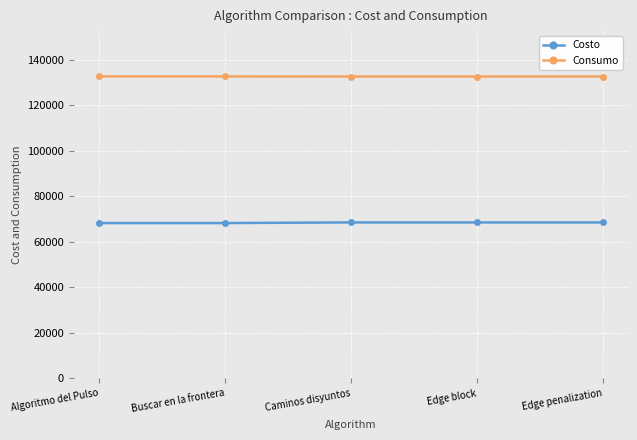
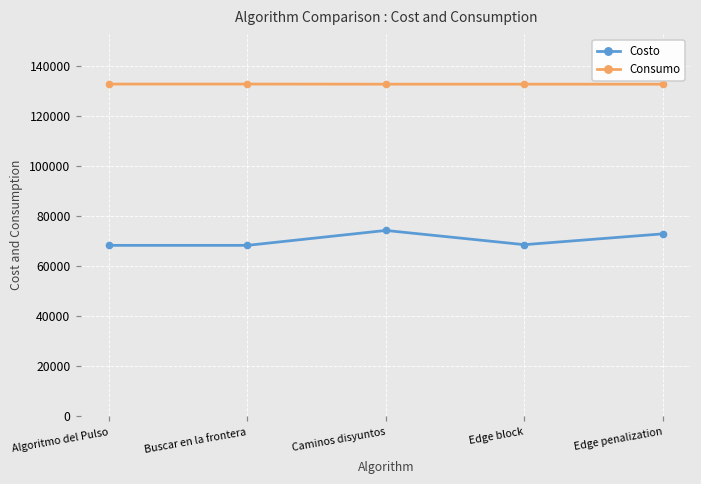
  {
    "Costo": {
      "Algoritmo del Pulso": 68000,
      "Buscar en la frontera": 68000,
-     "Caminos disyuntos": 69000,
+     "Caminos disyuntos": 74000,
      "Edge block": 69000,
-     "Edge penalization": 69000
+     "Edge penalization": 73000
    },
    "Consumo": {
      "Algoritmo del Pulso": 133000,
      "Buscar en la frontera": 133000,
      "Caminos disyuntos": 133000,
      "Edge block": 133000,
      "Edge penalization": 133000
    }
  }
